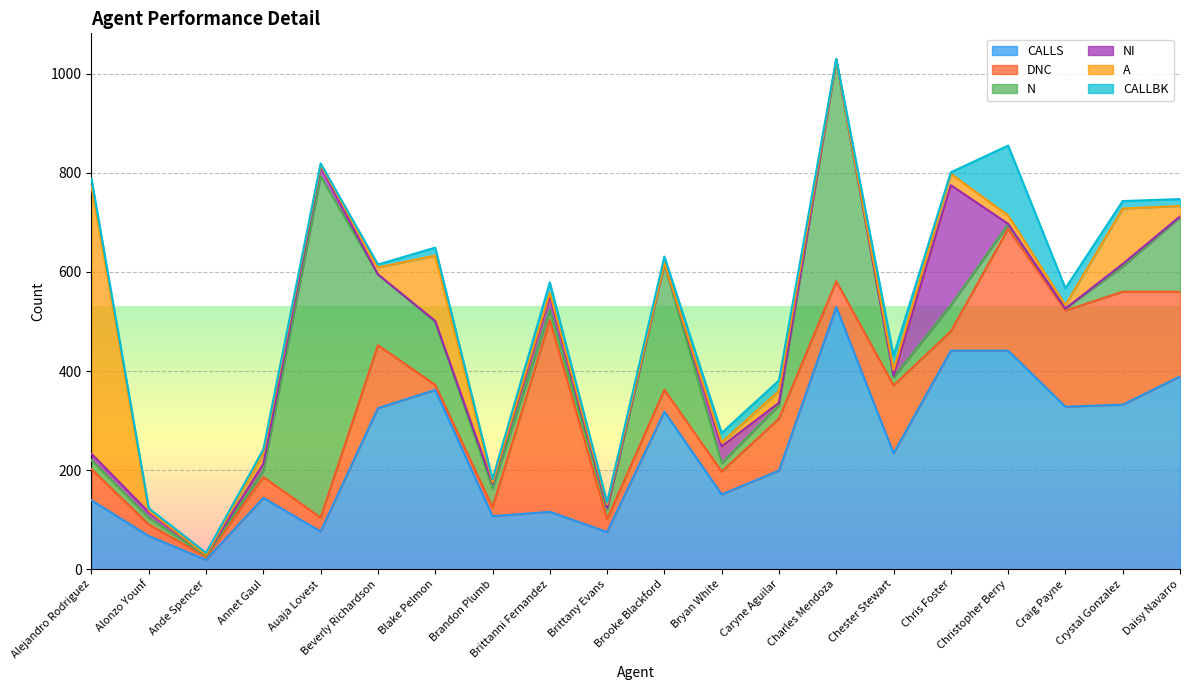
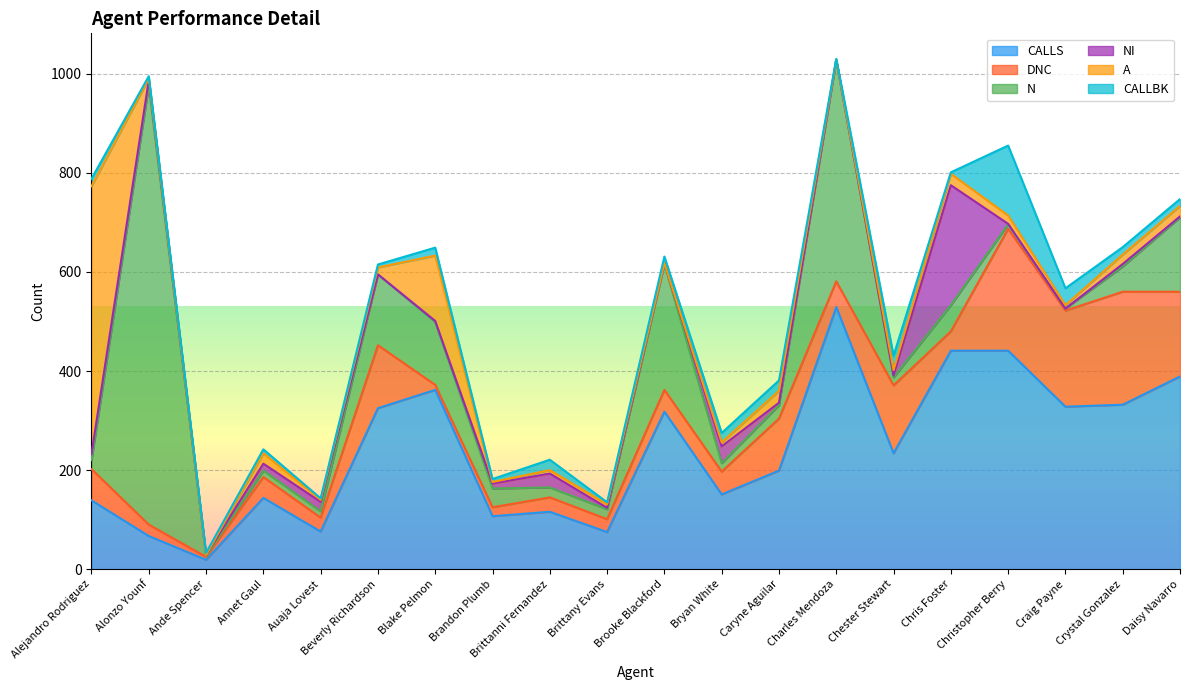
  {
    "DNC": {
      "Alejandro Rodriguez": 60,
      "Alonzo Younf": 20,
      "Annet Gaul": 40,
      "Auaja Lovest": 30,
      "Beverly Richardson": 130,
      "Blake Pelmon": 10,
      "Brandon Plumb": 20,
-     "Brittanni Fernandez": 390,
+     "Brittanni Fernandez": 30,
      "Brittany Evans": 30,
      "Brooke Blackford": 40,
      "Bryan White": 50,
      "Caryne Aguilar": 110,
      "Charles Mendoza": 50,
      "Chester Stewart": 140,
      "Chris Foster": 40,
      "Christopher Berry": 250,
      "Crystal Gonzalez": 230,
      "Daisy Navarro": 170
    },
    "N": {
      "Alejandro Rodriguez": 20,
-     "Alonzo Younf": 10,
+     "Alonzo Younf": 890,
      "Annet Gaul": 10,
-     "Auaja Lovest": 690,
+     "Auaja Lovest": 10,
      "Brandon Plumb": 40,
      "Brittanni Fernandez": 20,
      "Bryan White": 20,
      "Chris Foster": 50
    },
    "NI": {
      "Alejandro Rodriguez": 10,
      "Annet Gaul": 10,
      "Brittanni Fernandez": 30,
      "Bryan White": 30,
      "Chris Foster": 240
    },
    "A": {
      "Alejandro Rodriguez": 540,
      "Annet Gaul": 20,
      "Beverly Richardson": 10,
      "Blake Pelmon": 130,
      "Brittanni Fernandez": 10,
      "Bryan White": 10,
      "Caryne Aguilar": 20,
      "Chester Stewart": 10,
      "Christopher Berry": 20,
      "Craig Payne": 10,
-     "Crystal Gonzalez": 110,
+     "Crystal Gonzalez": 20,
      "Daisy Navarro": 20
    }
  }
